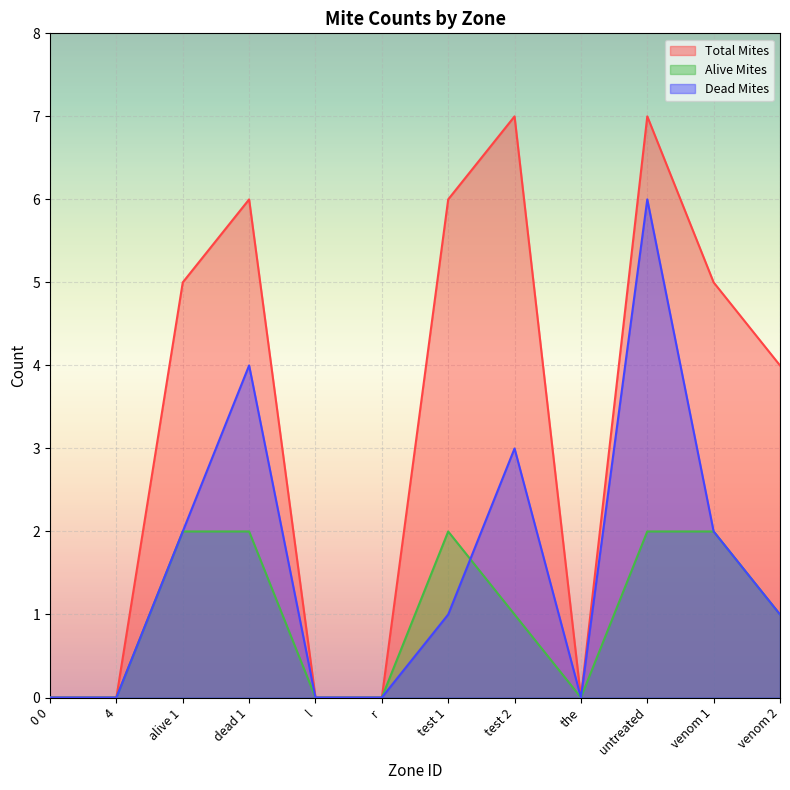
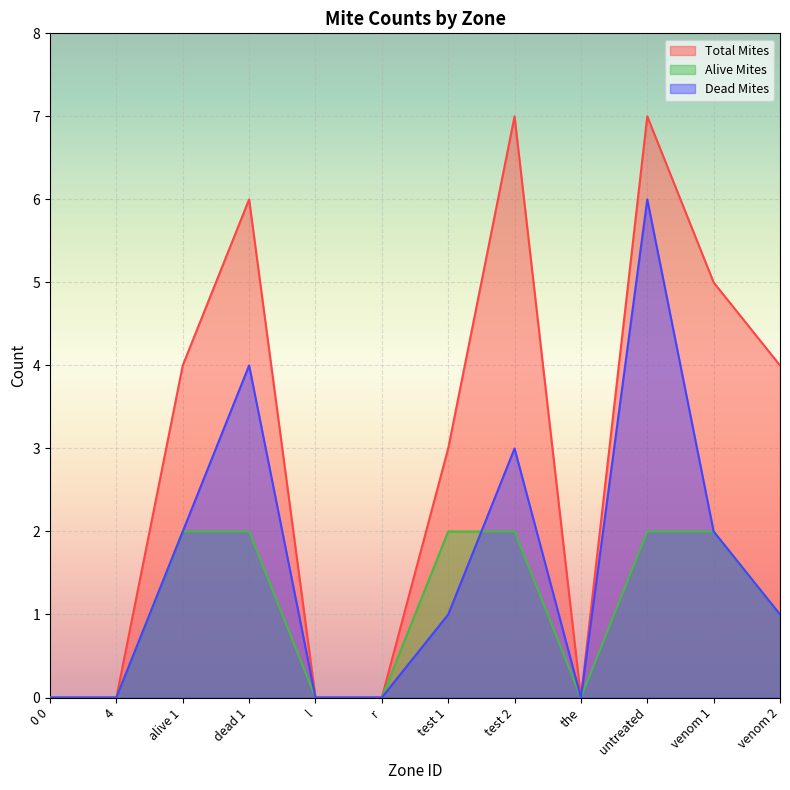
  {
    "Total Mites": {
-     "alive 1": 5,
+     "alive 1": 4,
      "dead 1": 6,
-     "test 1": 6,
+     "test 1": 3,
      "test 2": 7,
      "untreated": 7,
      "venom 1": 5,
      "venom 2": 4
    },
    "Alive Mites": {
      "dead 1": 2,
      "test 1": 2,
-     "test 2": 1,
+     "test 2": 2,
      "untreated": 2
    },
    "Dead Mites": {
      "dead 1": 4,
      "test 1": 1,
      "test 2": 3,
      "untreated": 6
    }
  }
